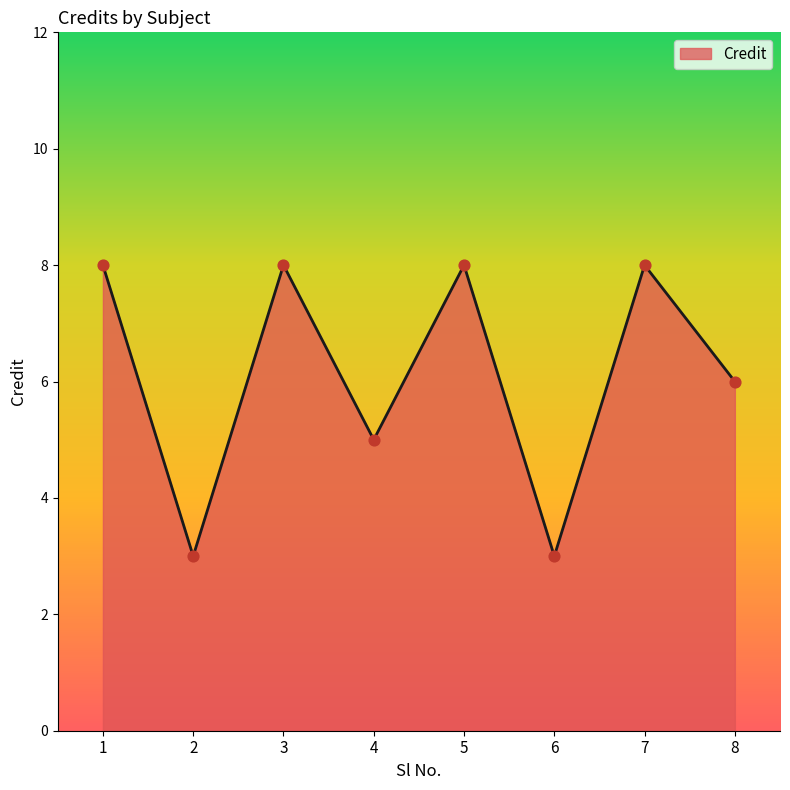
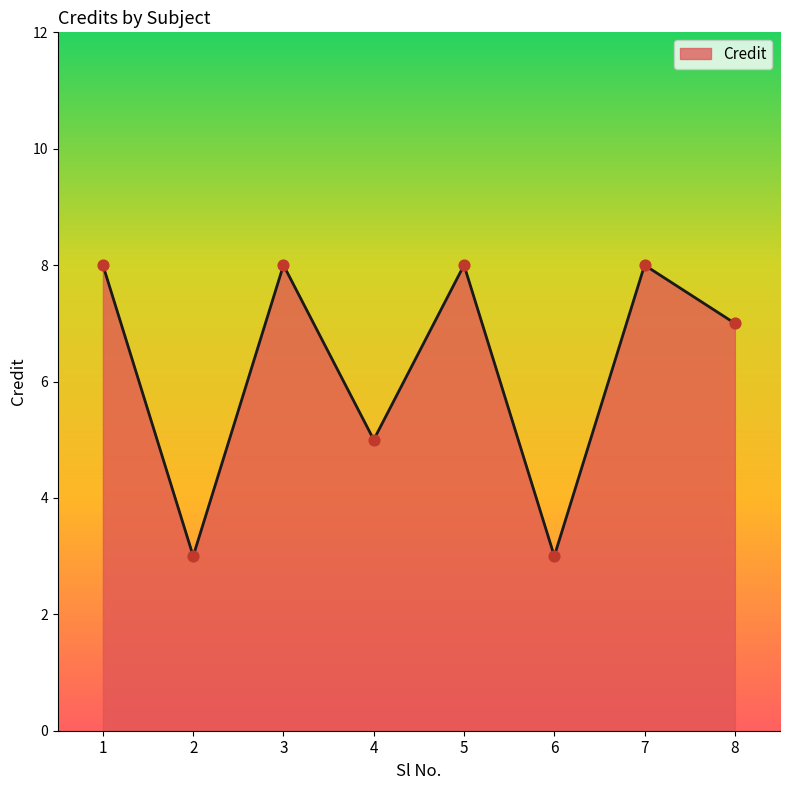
  {
    "1": 8,
    "2": 3,
    "3": 8,
    "4": 5,
    "5": 8,
    "6": 3,
    "7": 8,
-   "8": 6
+   "8": 7
  }
